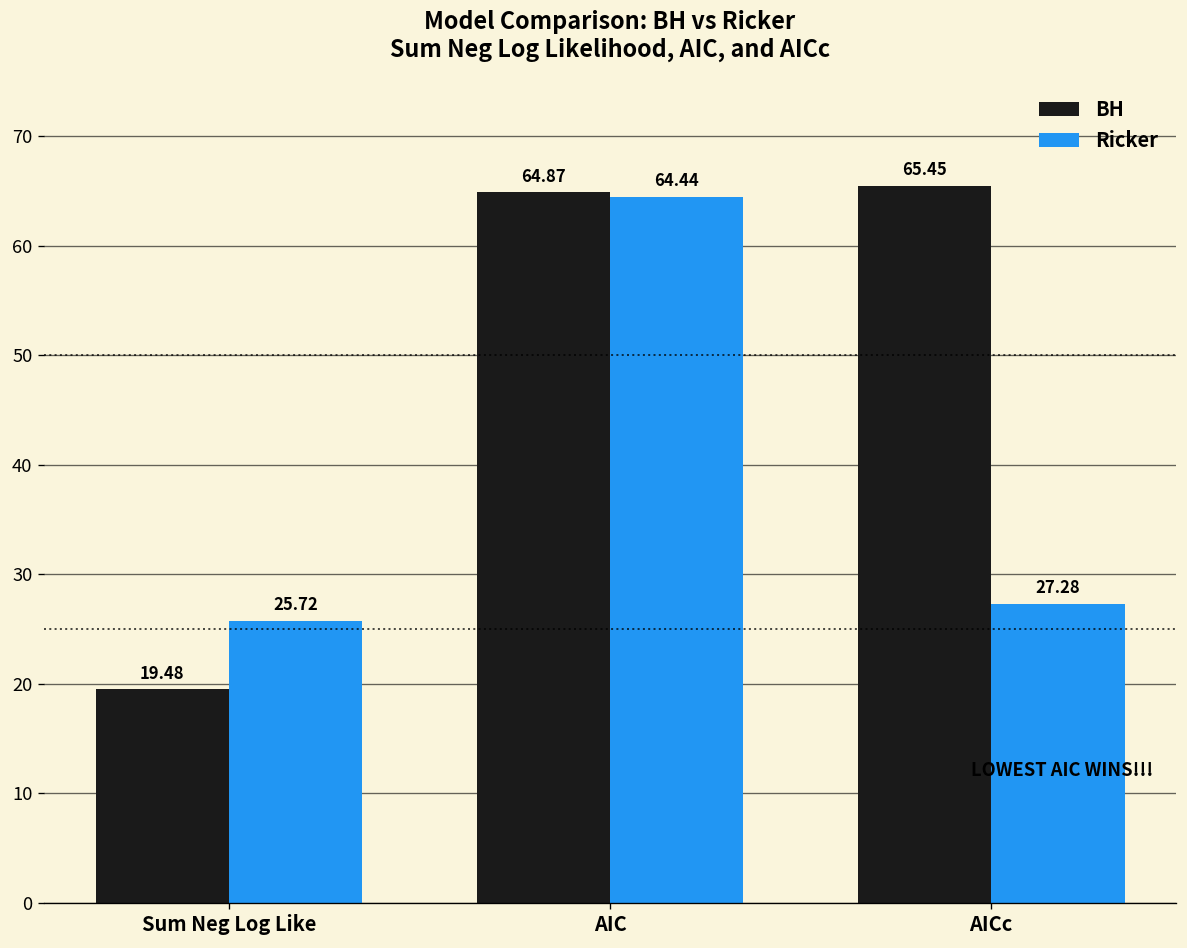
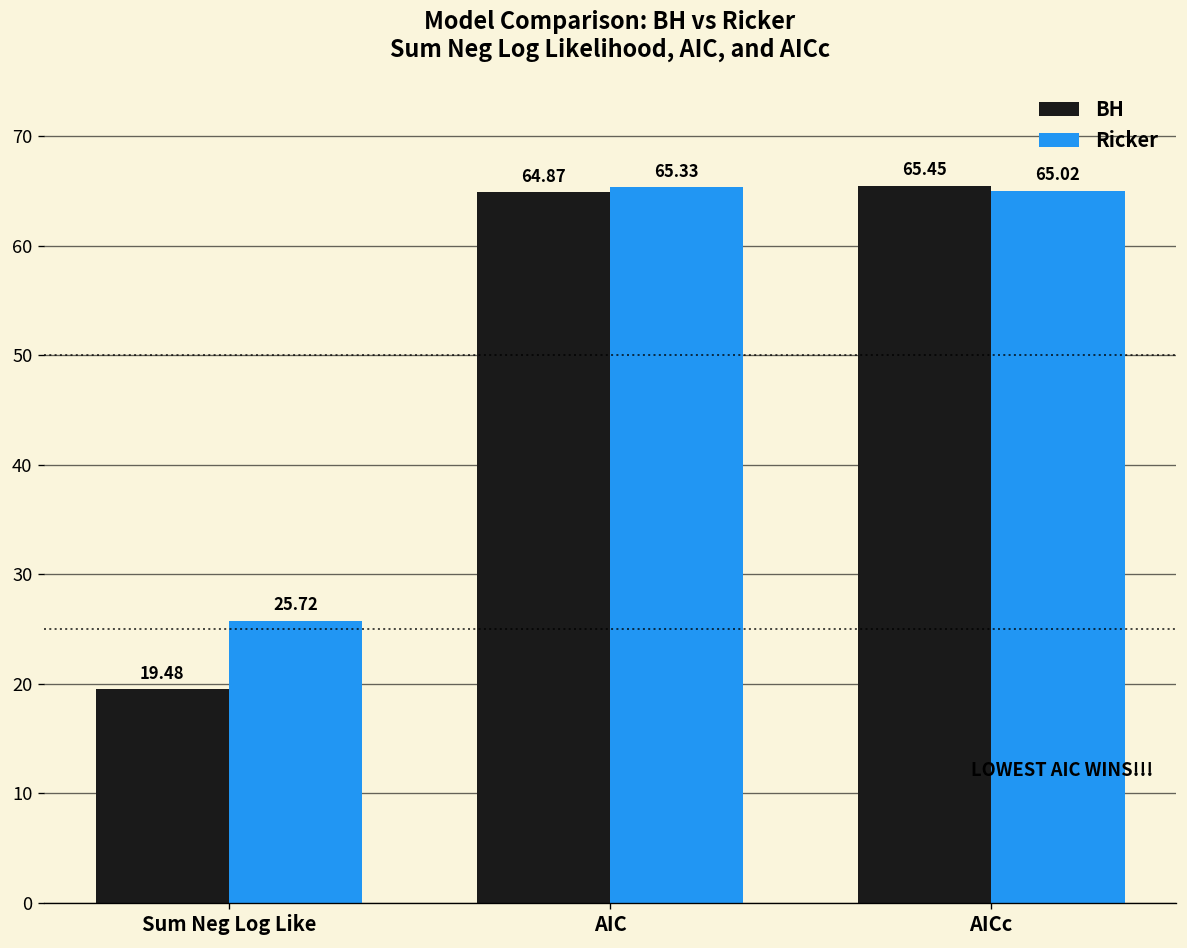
  {
    "BH": {
      "Sum Neg Log Like": 19.48,
      "AIC": 64.87,
      "AICc": 65.45
    },
    "Ricker": {
      "Sum Neg Log Like": 25.72,
-     "AIC": 64.44,
-     "AICc": 27.28
+     "AIC": 65.33,
+     "AICc": 65.02
    }
  }
